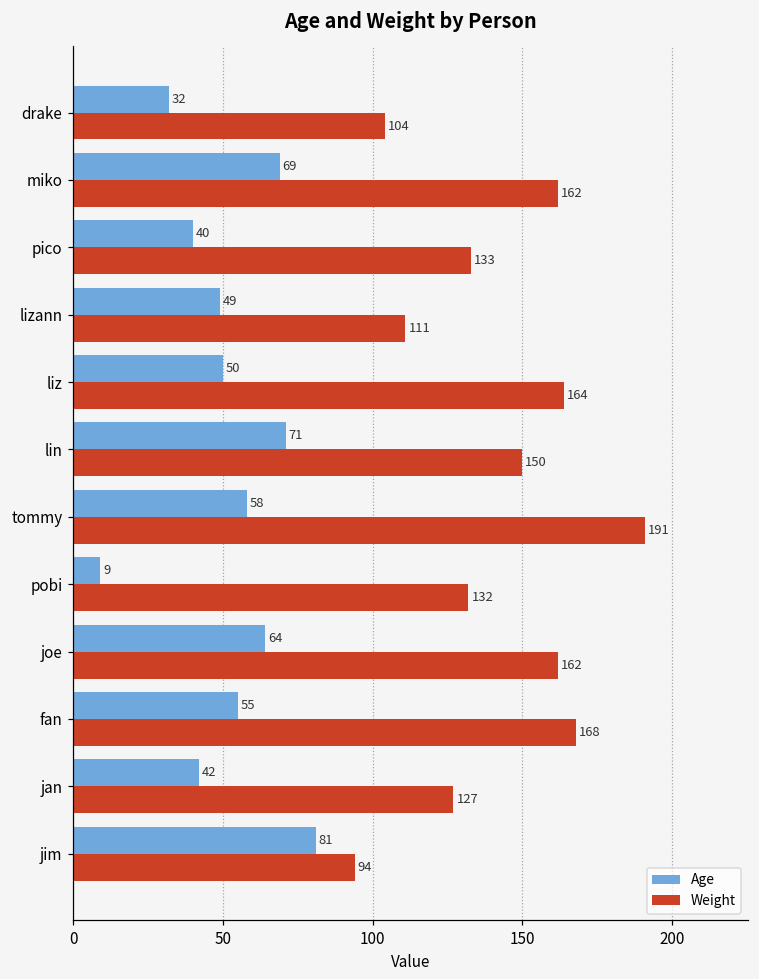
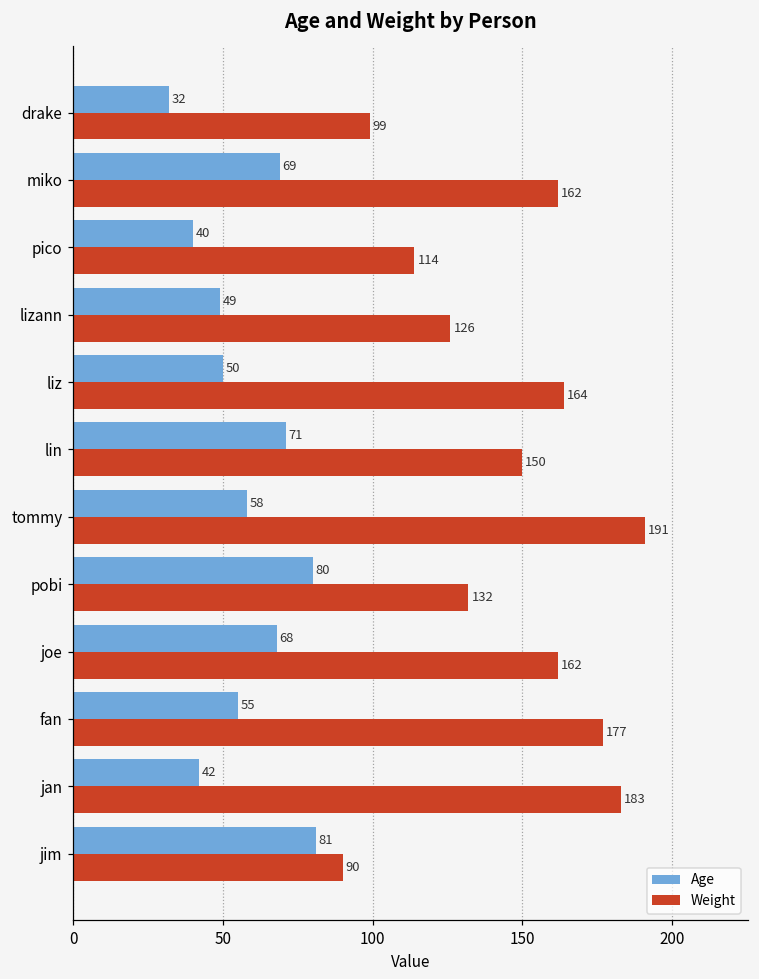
  {
    "Age": {
      "drake": 32,
      "miko": 69,
      "pico": 40,
      "lizann": 49,
      "liz": 50,
      "lin": 71,
      "tommy": 58,
-     "pobi": 9,
-     "joe": 64,
+     "pobi": 80,
+     "joe": 68,
      "fan": 55,
      "jan": 42,
      "jim": 81
    },
    "Weight": {
-     "drake": 104,
+     "drake": 99,
      "miko": 162,
-     "pico": 133,
-     "lizann": 111,
+     "pico": 114,
+     "lizann": 126,
      "liz": 164,
      "lin": 150,
      "tommy": 191,
      "pobi": 132,
      "joe": 162,
-     "fan": 168,
-     "jan": 127,
-     "jim": 94
+     "fan": 177,
+     "jan": 183,
+     "jim": 90
    }
  }
